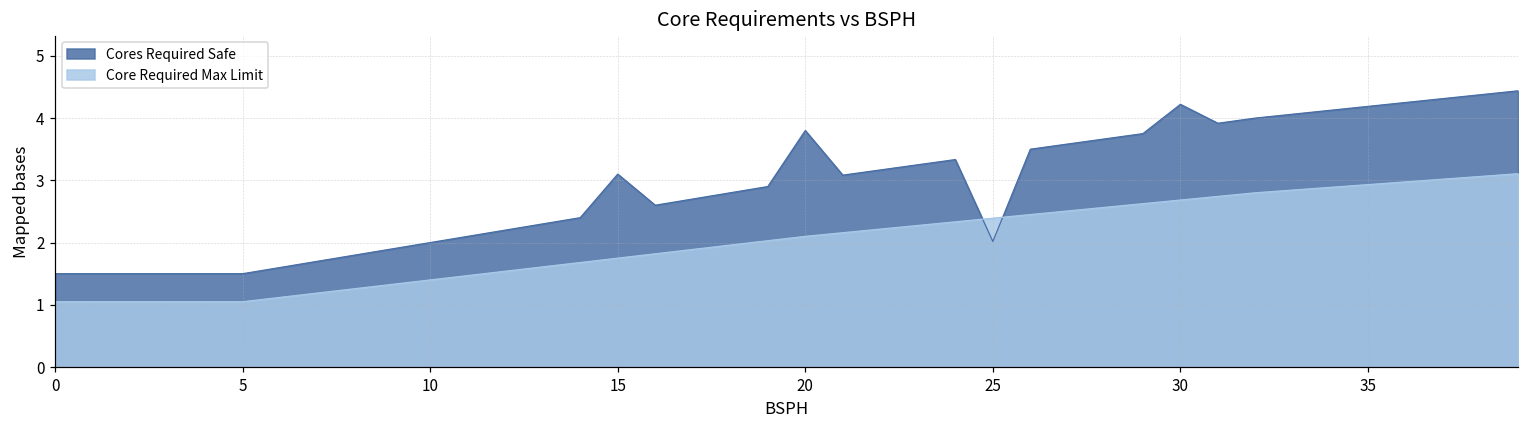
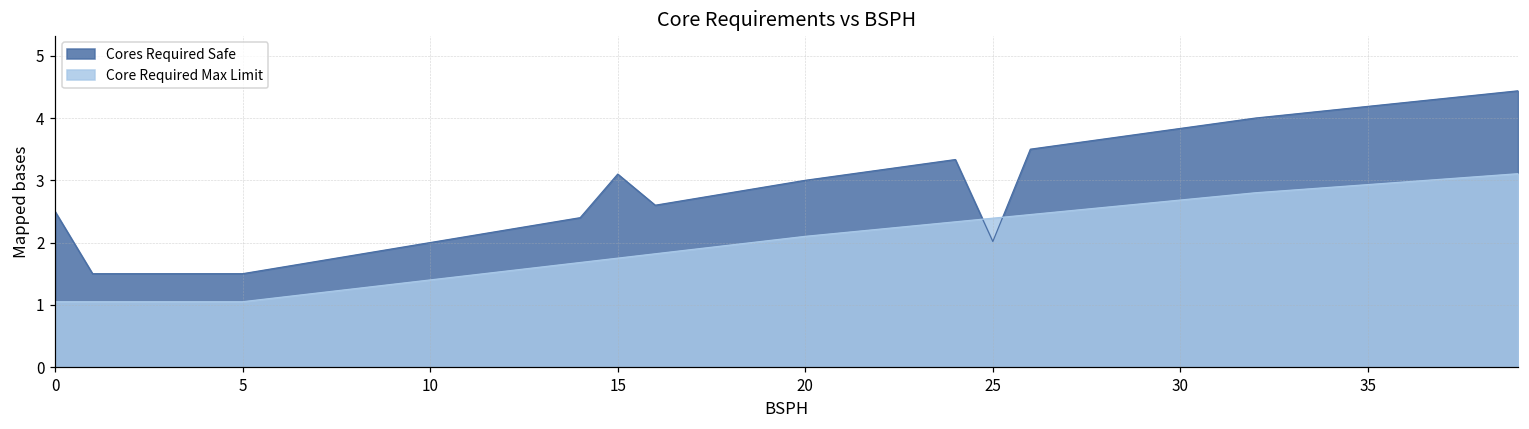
  {
    "Cores Required Safe": {
-     "0": 1.5,
+     "0": 2.5,
      "5": 1.5,
      "10": 2.0,
      "15": 3.1,
-     "20": 3.8,
+     "20": 3.0,
      "25": 2.0,
-     "30": 4.2,
+     "30": 3.8,
      "35": 4.2
    },
    "Core Required Max Limit": {
      "0": 1.0,
      "5": 1.0,
      "10": 1.4,
      "15": 1.8,
      "20": 2.1,
      "25": 2.4,
      "30": 2.7,
      "35": 2.9
    }
  }
